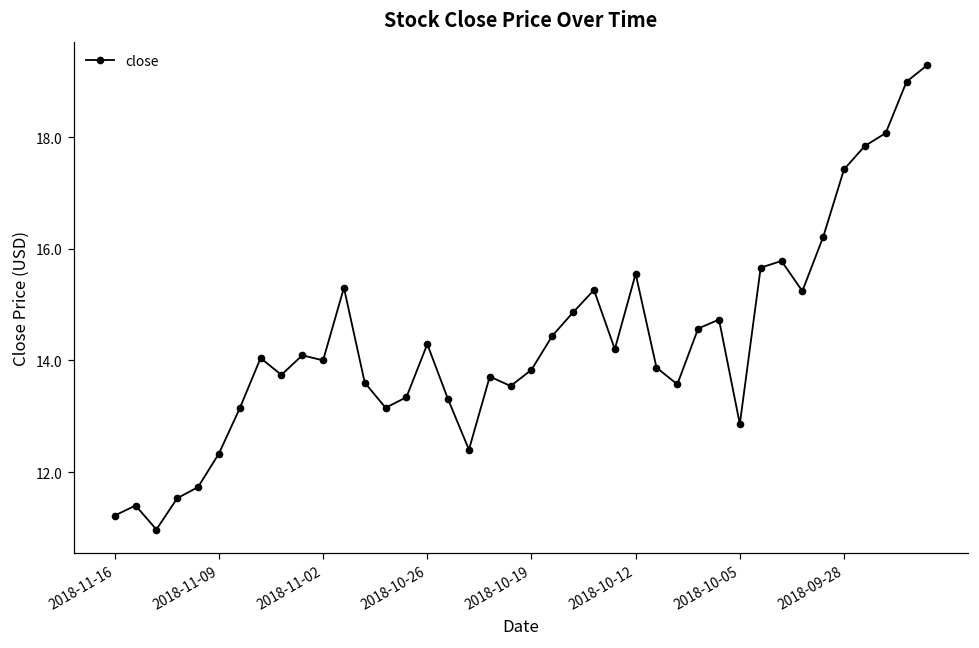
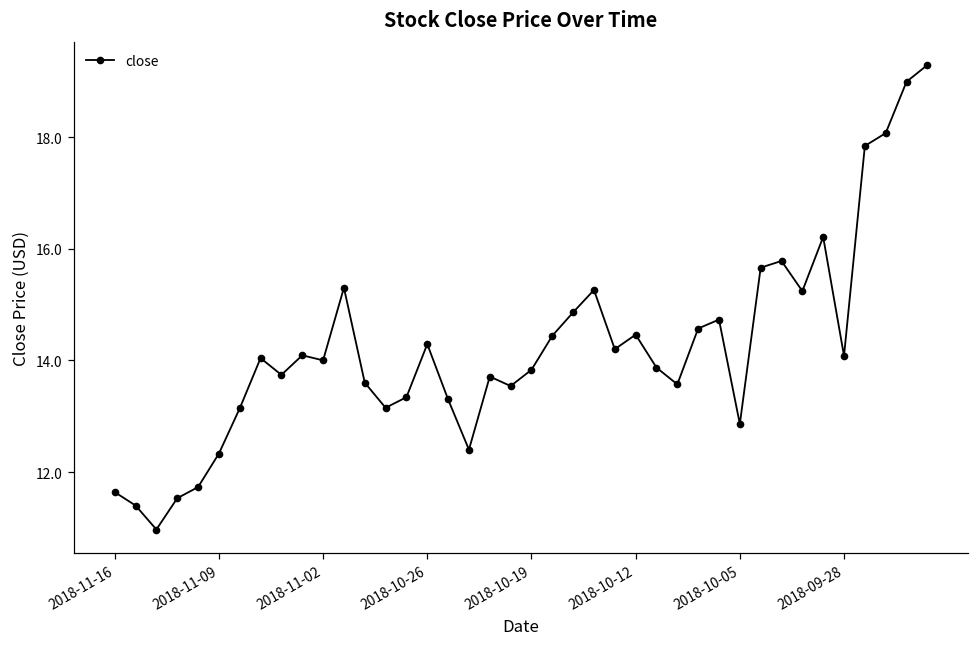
  {
-   "2018-11-16": 11.2,
+   "2018-11-16": 11.6,
    "2018-11-09": 12.3,
    "2018-11-02": 14.0,
    "2018-10-26": 14.3,
    "2018-10-19": 13.8,
-   "2018-10-12": 15.6,
+   "2018-10-12": 14.5,
    "2018-10-05": 12.9,
-   "2018-09-28": 17.4
+   "2018-09-28": 14.1
  }
